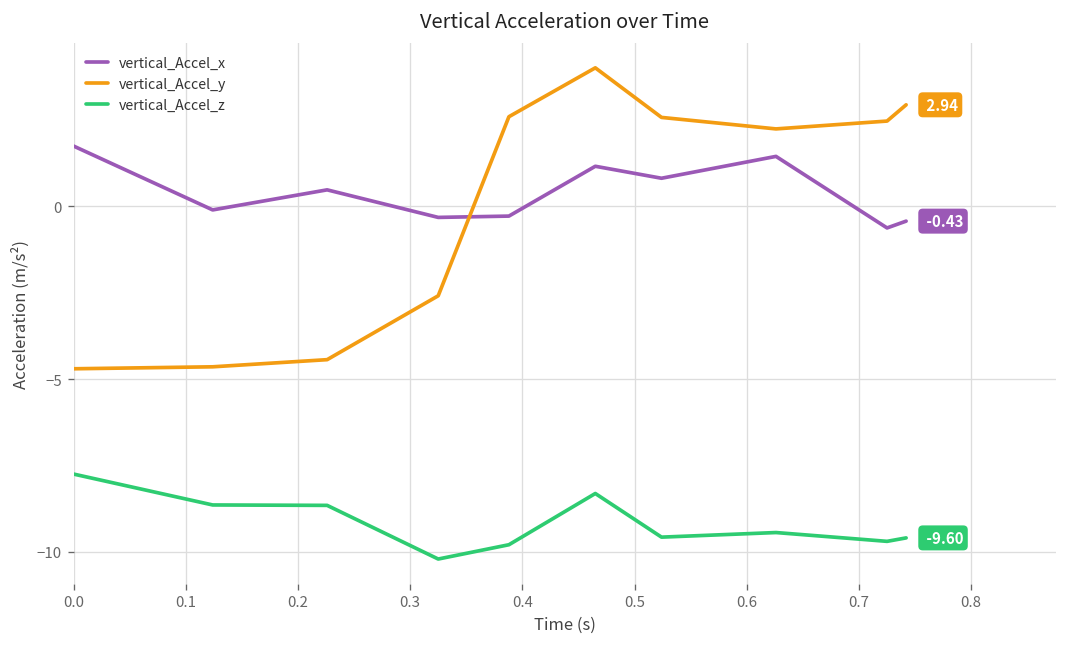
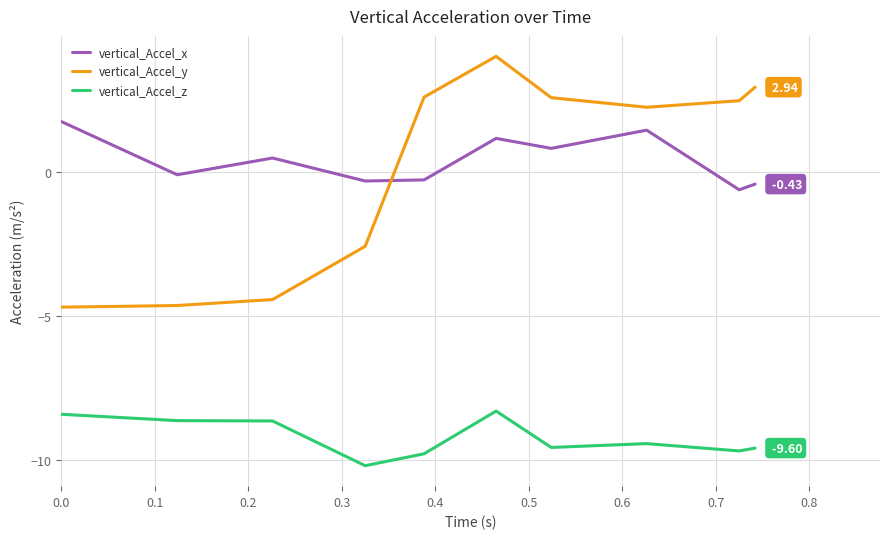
  {
    "vertical_Accel_x": {
      "0.0": 1.7
    },
    "vertical_Accel_y": {
      "0.0": -4.7
    },
    "vertical_Accel_z": {
-     "0.0": -7.8
+     "0.0": -8.4
    }
  }
